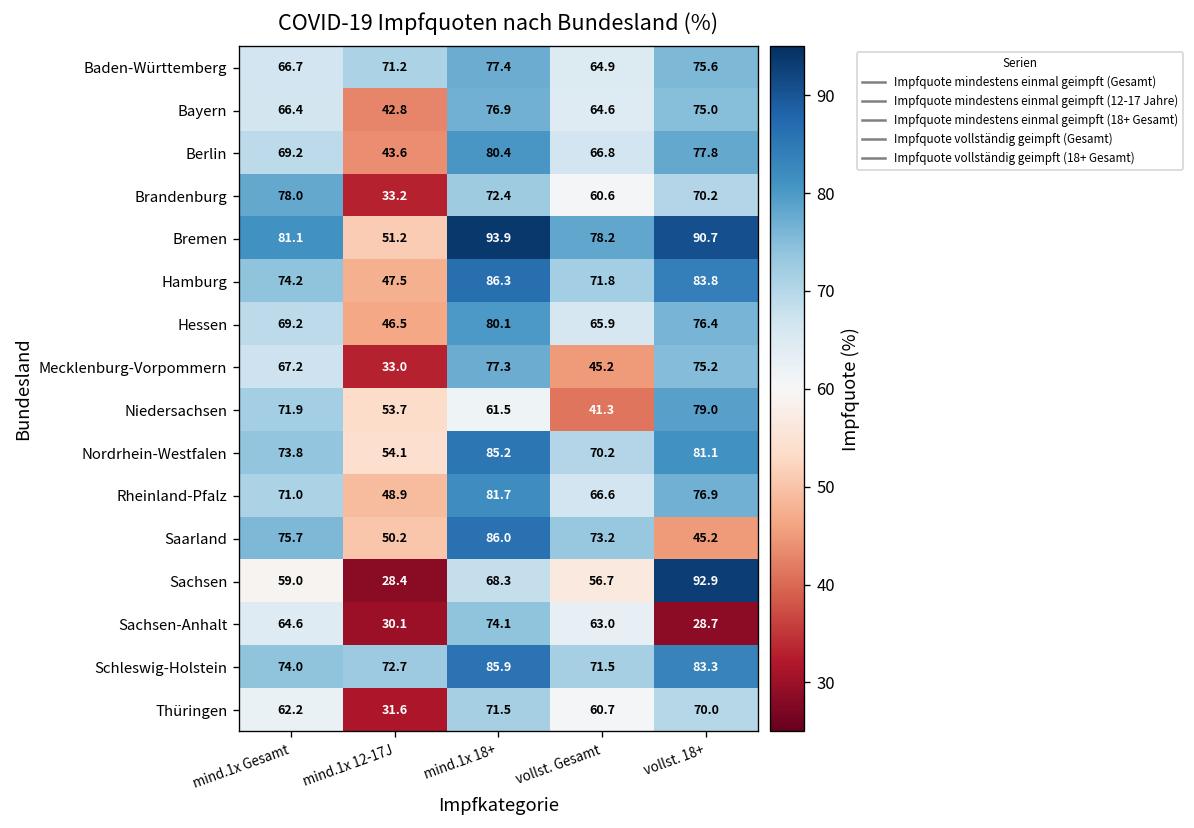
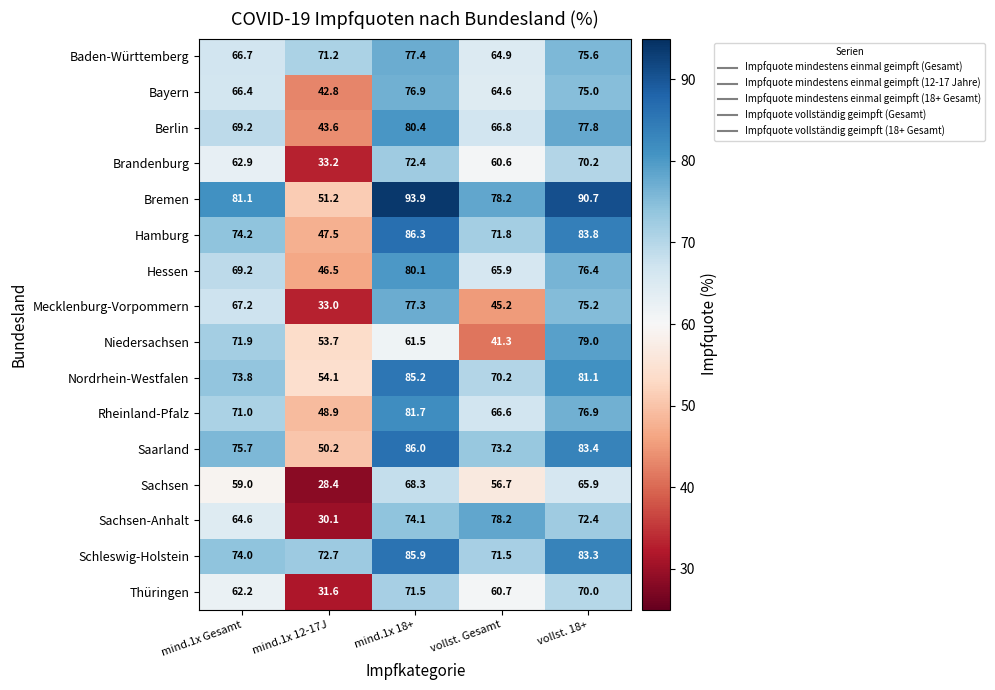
  {
    "Baden-Württemberg": {
      "mind.1x Gesamt": 66.7,
      "mind.1x 12-17J": 71.2,
      "mind.1x 18+": 77.4,
      "vollst. Gesamt": 64.9,
      "vollst. 18+": 75.6
    },
    "Bayern": {
      "mind.1x Gesamt": 66.4,
      "mind.1x 12-17J": 42.8,
      "mind.1x 18+": 76.9,
      "vollst. Gesamt": 64.6,
      "vollst. 18+": 75.0
    },
    "Berlin": {
      "mind.1x Gesamt": 69.2,
      "mind.1x 12-17J": 43.6,
      "mind.1x 18+": 80.4,
      "vollst. Gesamt": 66.8,
      "vollst. 18+": 77.8
    },
    "Brandenburg": {
-     "mind.1x Gesamt": 78.0,
+     "mind.1x Gesamt": 62.9,
      "mind.1x 12-17J": 33.2,
      "mind.1x 18+": 72.4,
      "vollst. Gesamt": 60.6,
      "vollst. 18+": 70.2
    },
    "Bremen": {
      "mind.1x Gesamt": 81.1,
      "mind.1x 12-17J": 51.2,
      "mind.1x 18+": 93.9,
      "vollst. Gesamt": 78.2,
      "vollst. 18+": 90.7
    },
    "Hamburg": {
      "mind.1x Gesamt": 74.2,
      "mind.1x 12-17J": 47.5,
      "mind.1x 18+": 86.3,
      "vollst. Gesamt": 71.8,
      "vollst. 18+": 83.8
    },
    "Hessen": {
      "mind.1x Gesamt": 69.2,
      "mind.1x 12-17J": 46.5,
      "mind.1x 18+": 80.1,
      "vollst. Gesamt": 65.9,
      "vollst. 18+": 76.4
    },
    "Mecklenburg-Vorpommern": {
      "mind.1x Gesamt": 67.2,
      "mind.1x 12-17J": 33.0,
      "mind.1x 18+": 77.3,
      "vollst. Gesamt": 45.2,
      "vollst. 18+": 75.2
    },
    "Niedersachsen": {
      "mind.1x Gesamt": 71.9,
      "mind.1x 12-17J": 53.7,
      "mind.1x 18+": 61.5,
      "vollst. Gesamt": 41.3,
      "vollst. 18+": 79.0
    },
    "Nordrhein-Westfalen": {
      "mind.1x Gesamt": 73.8,
      "mind.1x 12-17J": 54.1,
      "mind.1x 18+": 85.2,
      "vollst. Gesamt": 70.2,
      "vollst. 18+": 81.1
    },
    "Rheinland-Pfalz": {
      "mind.1x Gesamt": 71.0,
      "mind.1x 12-17J": 48.9,
      "mind.1x 18+": 81.7,
      "vollst. Gesamt": 66.6,
      "vollst. 18+": 76.9
    },
    "Saarland": {
      "mind.1x Gesamt": 75.7,
      "mind.1x 12-17J": 50.2,
      "mind.1x 18+": 86.0,
      "vollst. Gesamt": 73.2,
-     "vollst. 18+": 45.2
+     "vollst. 18+": 83.4
    },
    "Sachsen": {
      "mind.1x Gesamt": 59.0,
      "mind.1x 12-17J": 28.4,
      "mind.1x 18+": 68.3,
      "vollst. Gesamt": 56.7,
-     "vollst. 18+": 92.9
+     "vollst. 18+": 65.9
    },
    "Sachsen-Anhalt": {
      "mind.1x Gesamt": 64.6,
      "mind.1x 12-17J": 30.1,
      "mind.1x 18+": 74.1,
-     "vollst. Gesamt": 63.0,
-     "vollst. 18+": 28.7
+     "vollst. Gesamt": 78.2,
+     "vollst. 18+": 72.4
    },
    "Schleswig-Holstein": {
      "mind.1x Gesamt": 74.0,
      "mind.1x 12-17J": 72.7,
      "mind.1x 18+": 85.9,
      "vollst. Gesamt": 71.5,
      "vollst. 18+": 83.3
    },
    "Thüringen": {
      "mind.1x Gesamt": 62.2,
      "mind.1x 12-17J": 31.6,
      "mind.1x 18+": 71.5,
      "vollst. Gesamt": 60.7,
      "vollst. 18+": 70.0
    }
  }
